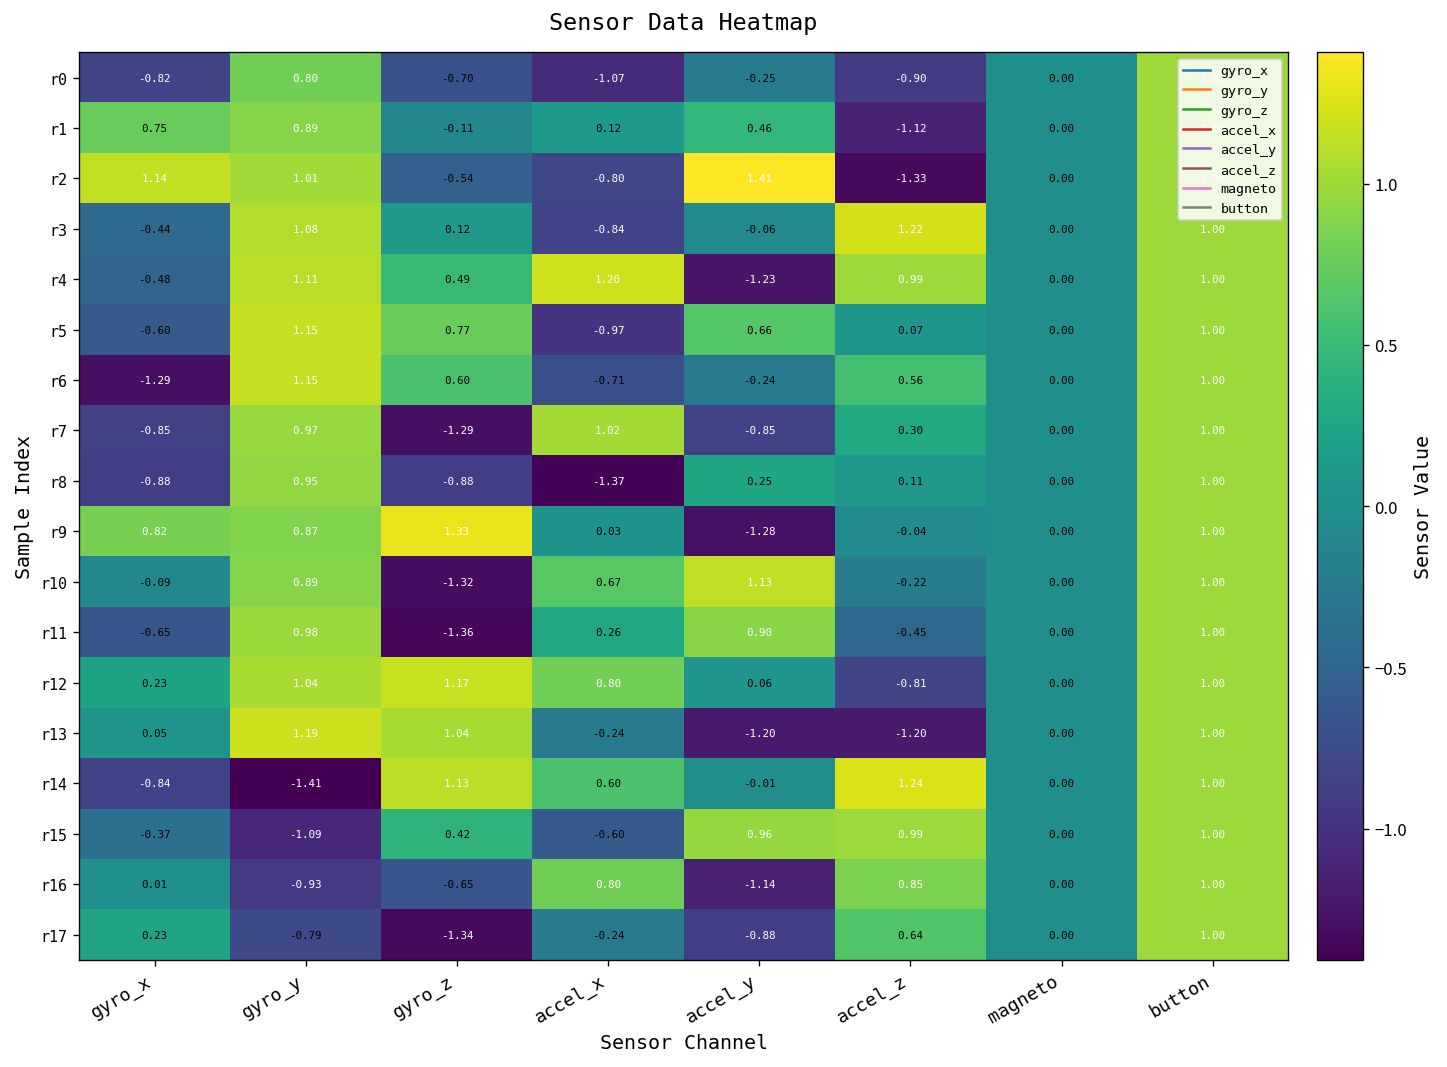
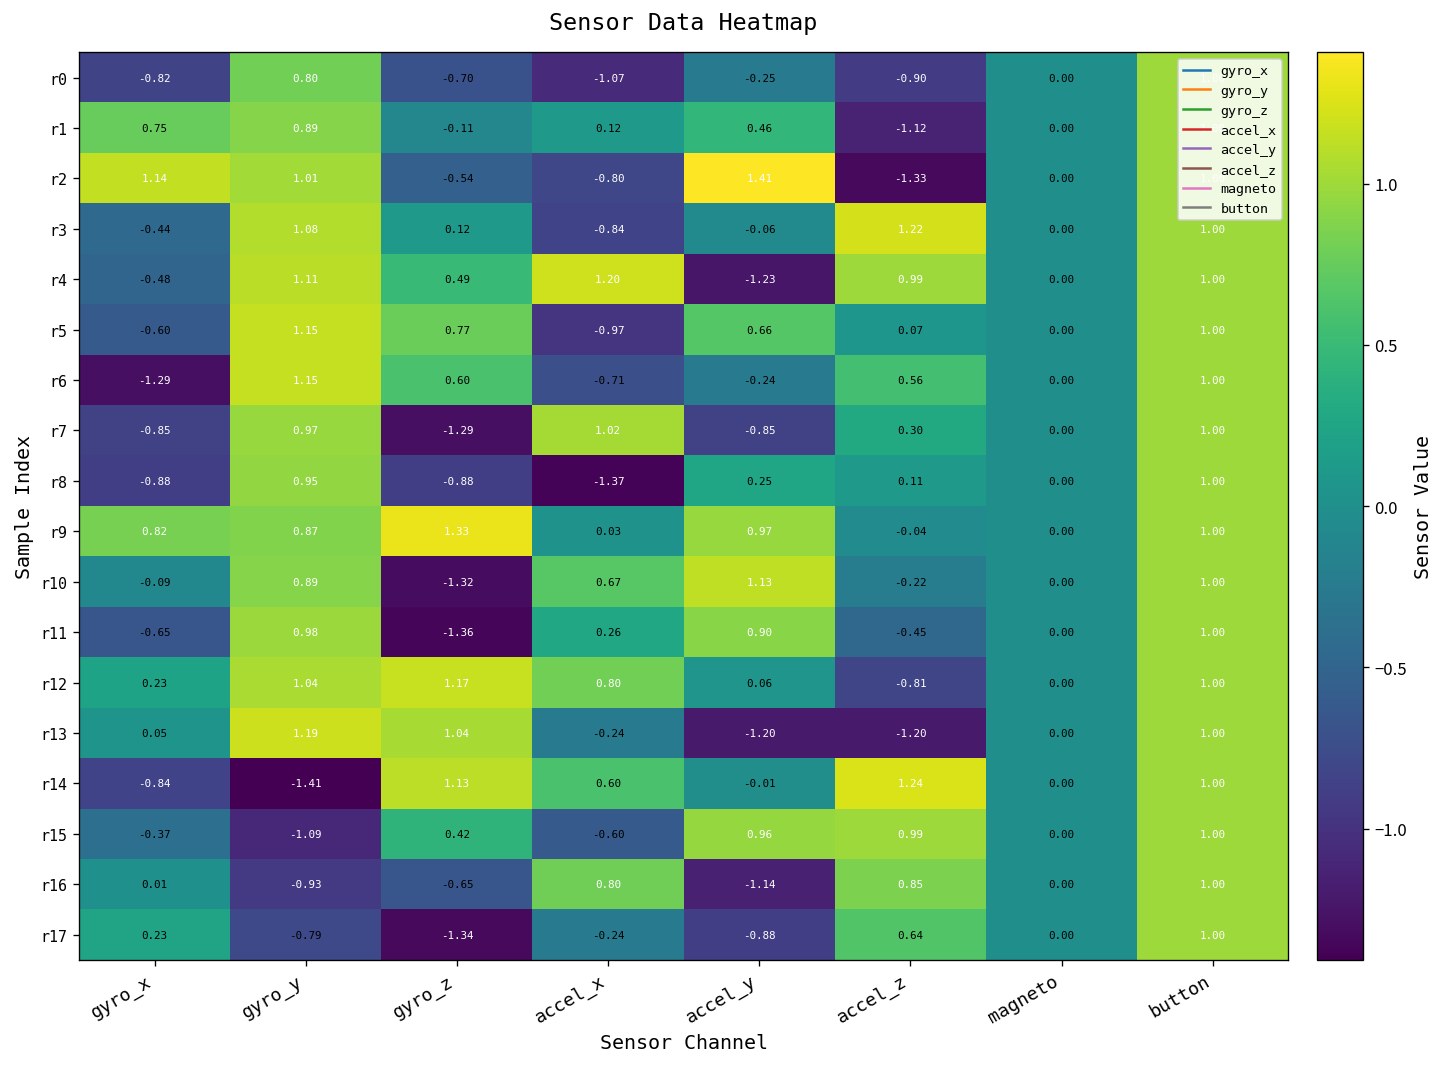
  {
    "r0": {
      "gyro_x": -0.82,
      "gyro_y": 0.80,
      "gyro_z": -0.70,
      "accel_x": -1.07,
      "accel_y": -0.25,
      "accel_z": -0.90,
      "magneto": 0.00
    },
    "r1": {
      "gyro_x": 0.75,
      "gyro_y": 0.89,
      "gyro_z": -0.11,
      "accel_x": 0.12,
      "accel_y": 0.46,
      "accel_z": -1.12,
      "magneto": 0.00
    },
    "r2": {
      "gyro_x": 1.14,
      "gyro_y": 1.01,
      "gyro_z": -0.54,
      "accel_x": -0.80,
      "accel_y": 1.41,
      "accel_z": -1.33,
      "magneto": 0.00
    },
    "r3": {
      "gyro_x": -0.44,
      "gyro_y": 1.08,
      "gyro_z": 0.12,
      "accel_x": -0.84,
      "accel_y": -0.06,
      "accel_z": 1.22,
      "magneto": 0.00,
      "button": 1.00
    },
    "r4": {
      "gyro_x": -0.48,
      "gyro_y": 1.11,
      "gyro_z": 0.49,
      "accel_x": 1.20,
      "accel_y": -1.23,
      "accel_z": 0.99,
      "magneto": 0.00,
      "button": 1.00
    },
    "r5": {
      "gyro_x": -0.60,
      "gyro_y": 1.15,
      "gyro_z": 0.77,
      "accel_x": -0.97,
      "accel_y": 0.66,
      "accel_z": 0.07,
      "magneto": 0.00,
      "button": 1.00
    },
    "r6": {
      "gyro_x": -1.29,
      "gyro_y": 1.15,
      "gyro_z": 0.60,
      "accel_x": -0.71,
      "accel_y": -0.24,
      "accel_z": 0.56,
      "magneto": 0.00,
      "button": 1.00
    },
    "r7": {
      "gyro_x": -0.85,
      "gyro_y": 0.97,
      "gyro_z": -1.29,
      "accel_x": 1.02,
      "accel_y": -0.85,
      "accel_z": 0.30,
      "magneto": 0.00,
      "button": 1.00
    },
    "r8": {
      "gyro_x": -0.88,
      "gyro_y": 0.95,
      "gyro_z": -0.88,
      "accel_x": -1.37,
      "accel_y": 0.25,
      "accel_z": 0.11,
      "magneto": 0.00,
      "button": 1.00
    },
    "r9": {
      "gyro_x": 0.82,
      "gyro_y": 0.87,
      "gyro_z": 1.33,
      "accel_x": 0.03,
-     "accel_y": -1.28,
+     "accel_y": 0.97,
      "accel_z": -0.04,
      "magneto": 0.00,
      "button": 1.00
    },
    "r10": {
      "gyro_x": -0.09,
      "gyro_y": 0.89,
      "gyro_z": -1.32,
      "accel_x": 0.67,
      "accel_y": 1.13,
      "accel_z": -0.22,
      "magneto": 0.00,
      "button": 1.00
    },
    "r11": {
      "gyro_x": -0.65,
      "gyro_y": 0.98,
      "gyro_z": -1.36,
      "accel_x": 0.26,
      "accel_y": 0.90,
      "accel_z": -0.45,
      "magneto": 0.00,
      "button": 1.00
    },
    "r12": {
      "gyro_x": 0.23,
      "gyro_y": 1.04,
      "gyro_z": 1.17,
      "accel_x": 0.80,
      "accel_y": 0.06,
      "accel_z": -0.81,
      "magneto": 0.00,
      "button": 1.00
    },
    "r13": {
      "gyro_x": 0.05,
      "gyro_y": 1.19,
      "gyro_z": 1.04,
      "accel_x": -0.24,
      "accel_y": -1.20,
      "accel_z": -1.20,
      "magneto": 0.00,
      "button": 1.00
    },
    "r14": {
      "gyro_x": -0.84,
      "gyro_y": -1.41,
      "gyro_z": 1.13,
      "accel_x": 0.60,
      "accel_y": -0.01,
      "accel_z": 1.24,
      "magneto": 0.00,
      "button": 1.00
    },
    "r15": {
      "gyro_x": -0.37,
      "gyro_y": -1.09,
      "gyro_z": 0.42,
      "accel_x": -0.60,
      "accel_y": 0.96,
      "accel_z": 0.99,
      "magneto": 0.00,
      "button": 1.00
    },
    "r16": {
      "gyro_x": 0.01,
      "gyro_y": -0.93,
      "gyro_z": -0.65,
      "accel_x": 0.80,
      "accel_y": -1.14,
      "accel_z": 0.85,
      "magneto": 0.00,
      "button": 1.00
    },
    "r17": {
      "gyro_x": 0.23,
      "gyro_y": -0.79,
      "gyro_z": -1.34,
      "accel_x": -0.24,
      "accel_y": -0.88,
      "accel_z": 0.64,
      "magneto": 0.00,
      "button": 1.00
    }
  }
